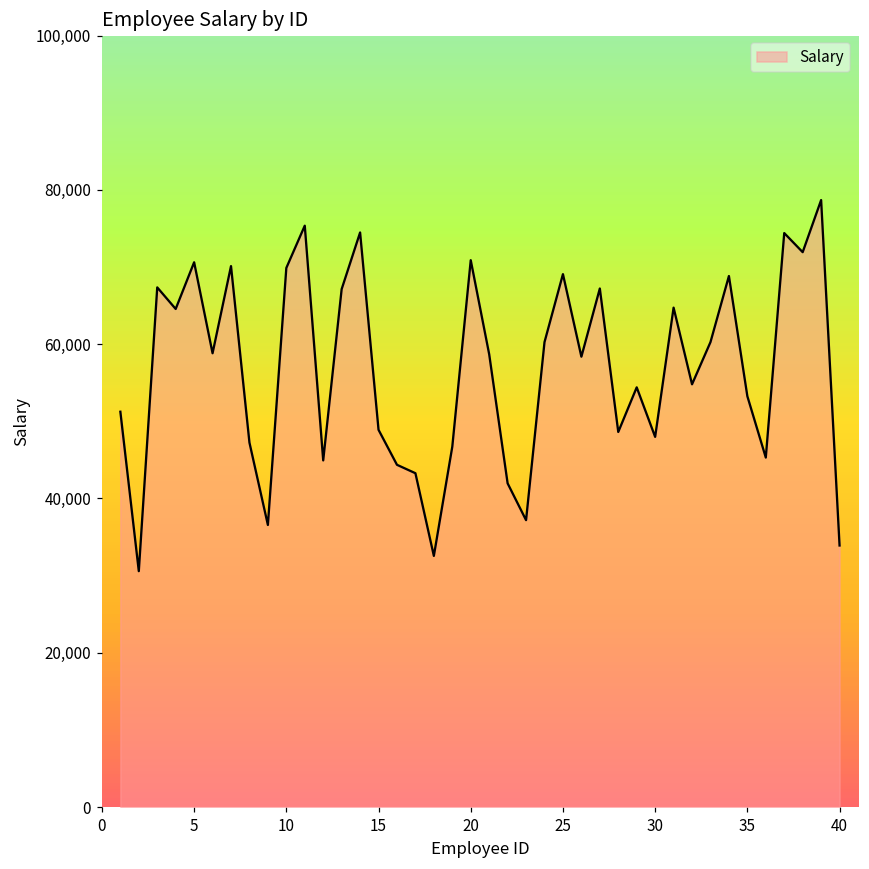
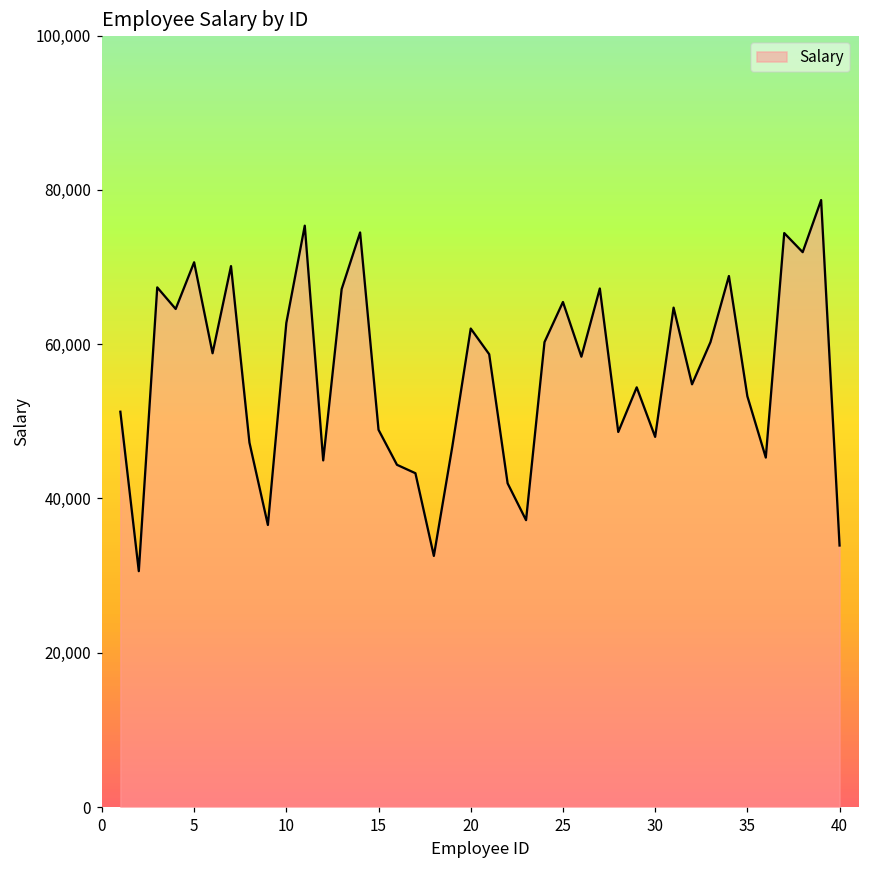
  {
    "5": "71,000",
-   "10": "70,000",
+   "10": "63,000",
    "15": "49,000",
-   "20": "71,000",
-   "25": "69,000",
+   "20": "62,000",
+   "25": "65,000",
    "30": "48,000",
    "35": "53,000",
    "40": "34,000"
  }
